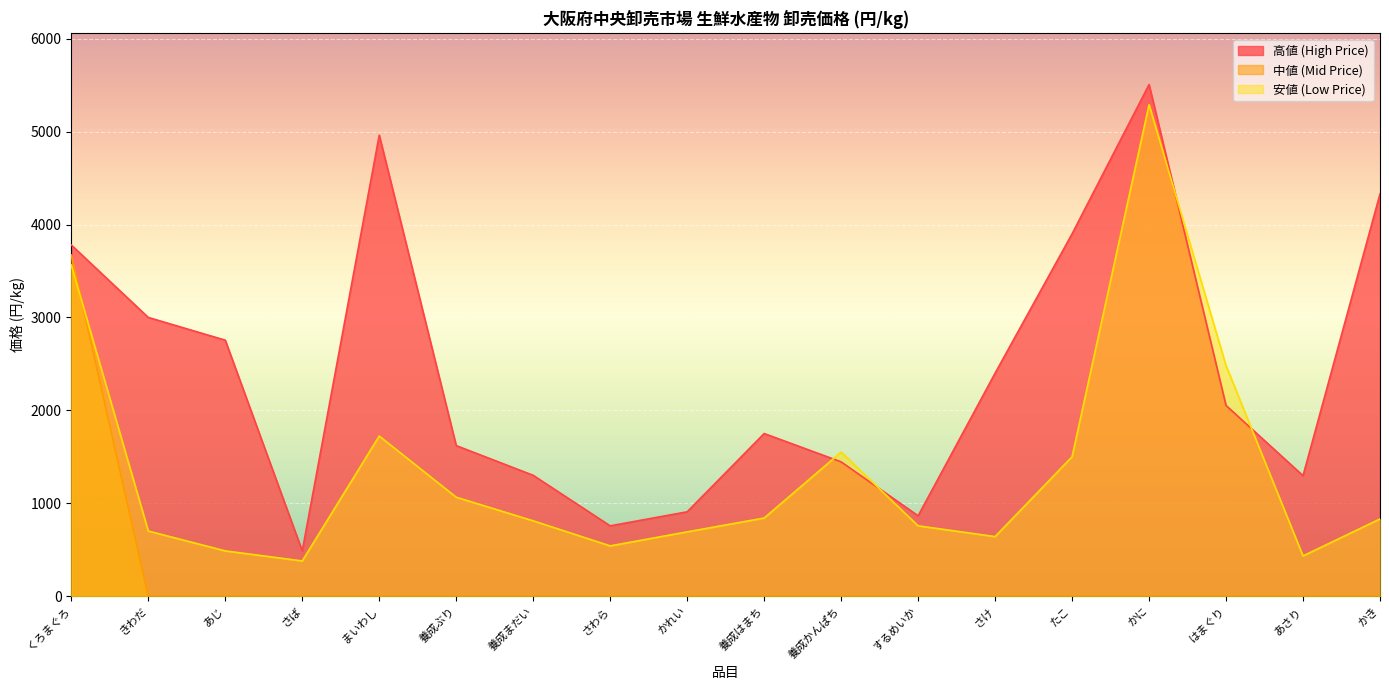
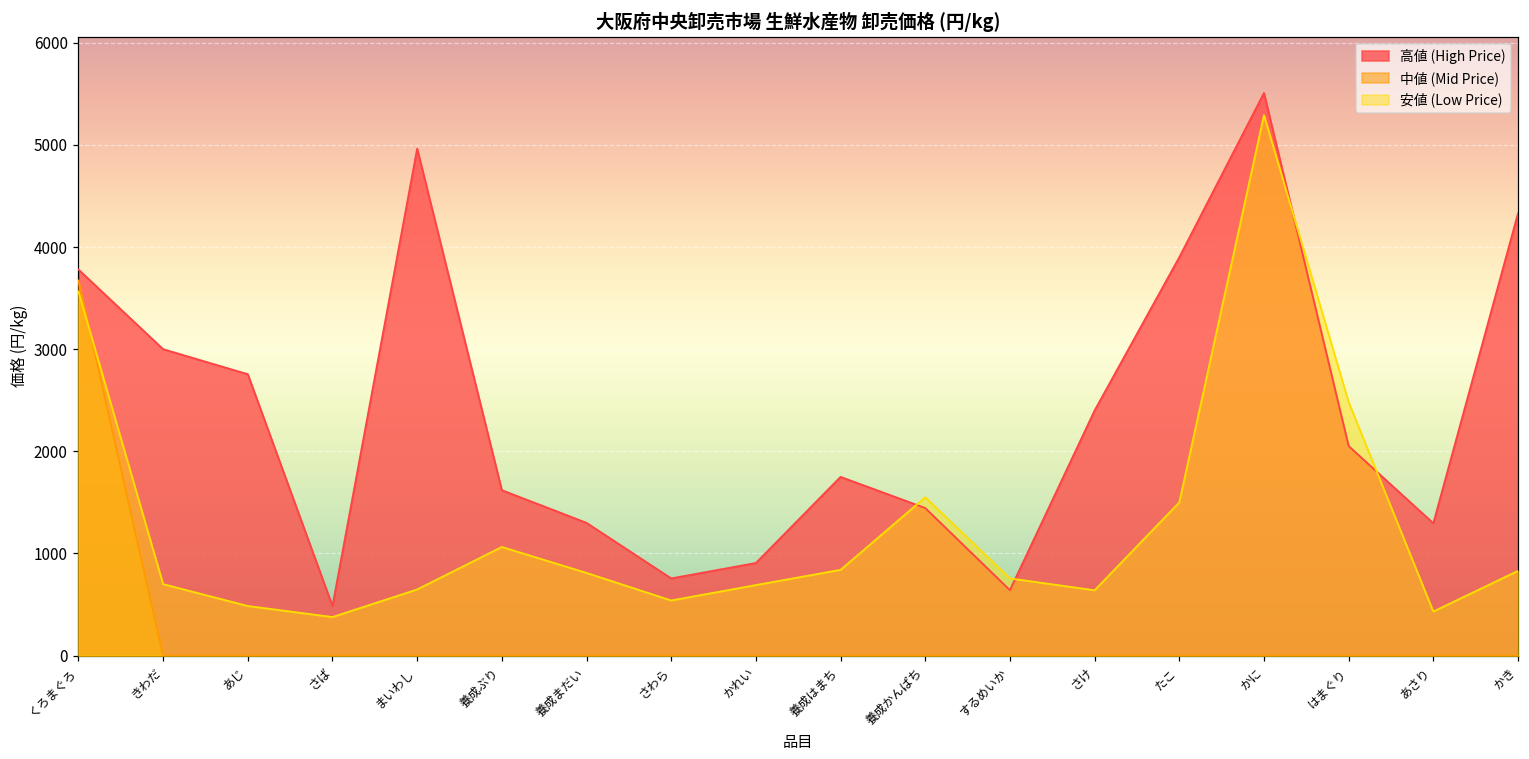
  {
    "高値 (High Price)": {
      "くろまぐろ": 3800,
      "きわだ": 3000,
      "あじ": 2800,
      "さば": 500,
      "まいわし": 5000,
      "養成ぶり": 1600,
      "養成まだい": 1300,
      "さわら": 800,
      "かれい": 900,
      "養成はまち": 1800,
      "養成かんぱち": 1400,
-     "するめいか": 900,
+     "するめいか": 600,
      "さけ": 2400,
      "たこ": 3900,
      "かに": 5500,
      "はまぐり": 2100,
      "あさり": 1300,
      "かき": 4300
    },
    "中値 (Mid Price)": {
      "くろまぐろ": 3700,
      "きわだ": 0,
      "あじ": 0,
      "さば": 0,
      "まいわし": 0,
      "養成ぶり": 0,
      "養成まだい": 0,
      "さわら": 0,
      "かれい": 0,
      "養成はまち": 0,
      "養成かんぱち": 0,
      "するめいか": 0,
      "さけ": 0,
      "たこ": 0,
      "かに": 0,
      "はまぐり": 0,
      "あさり": 0,
      "かき": 0
    },
    "安値 (Low Price)": {
      "くろまぐろ": 3600,
      "きわだ": 700,
      "あじ": 500,
      "さば": 400,
-     "まいわし": 1700,
+     "まいわし": 600,
      "養成ぶり": 1100,
      "養成まだい": 800,
      "さわら": 500,
      "かれい": 700,
      "養成はまち": 800,
      "養成かんぱち": 1600,
      "するめいか": 800,
      "さけ": 600,
      "たこ": 1500,
      "かに": 5300,
      "はまぐり": 2500,
      "あさり": 400,
      "かき": 800
    }
  }
